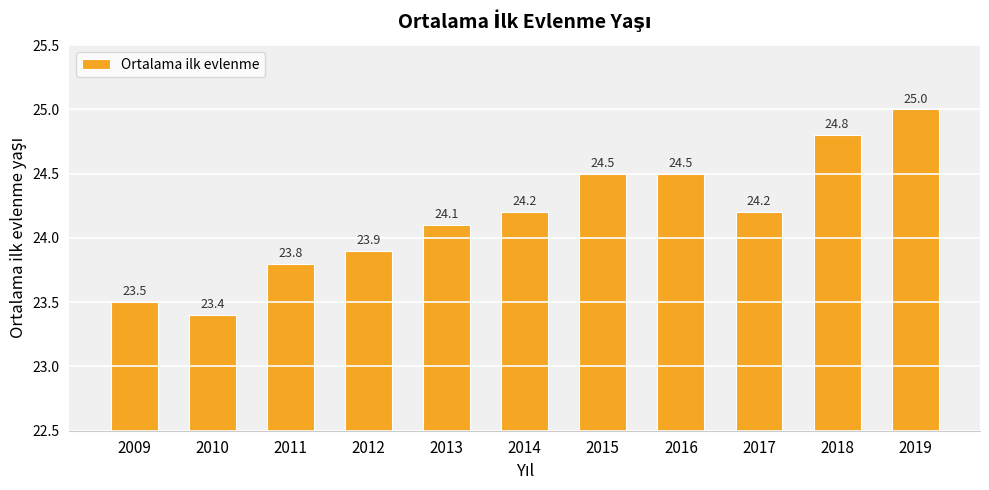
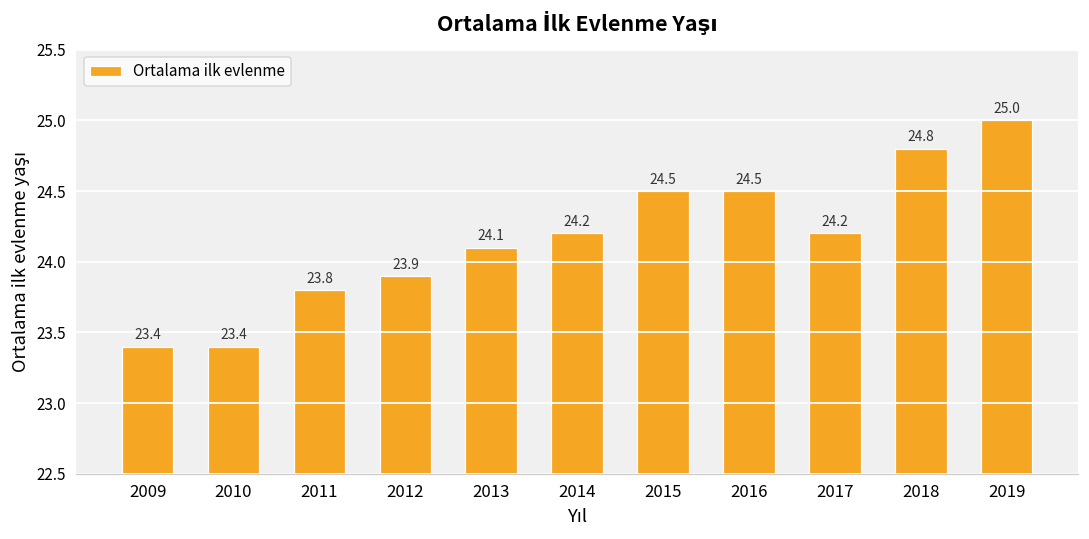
  {
-   "2009": 23.5,
+   "2009": 23.4,
    "2010": 23.4,
    "2011": 23.8,
    "2012": 23.9,
    "2013": 24.1,
    "2014": 24.2,
    "2015": 24.5,
    "2016": 24.5,
    "2017": 24.2,
    "2018": 24.8,
    "2019": 25.0
  }
